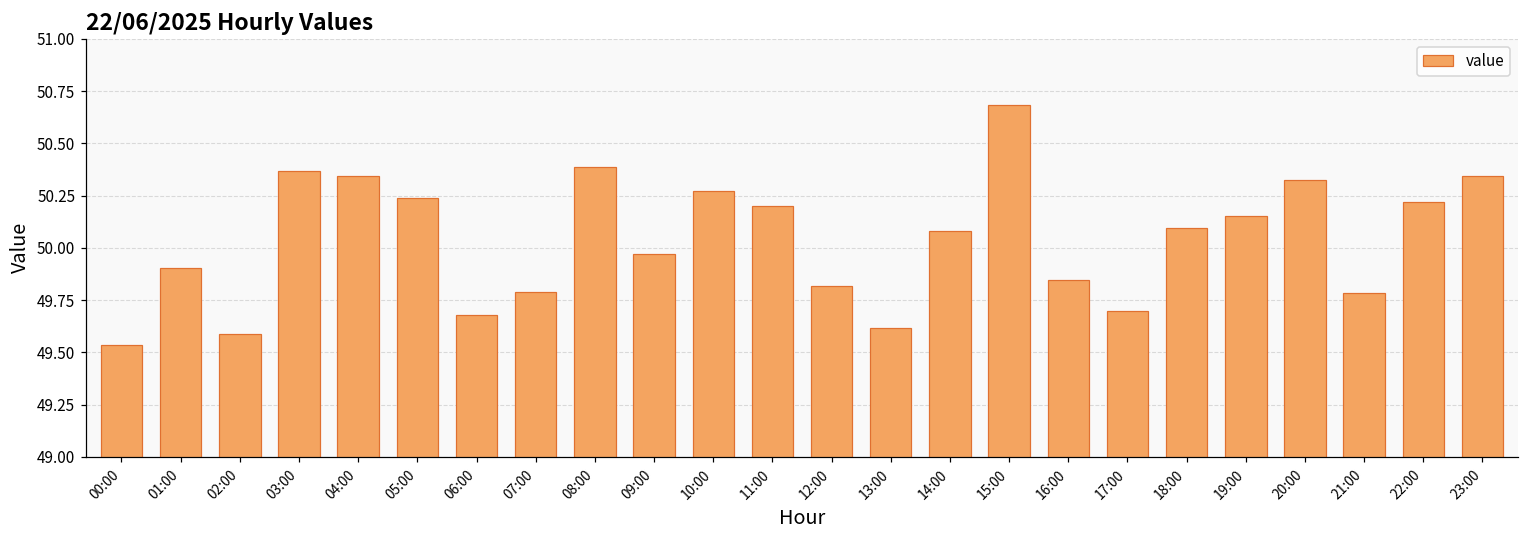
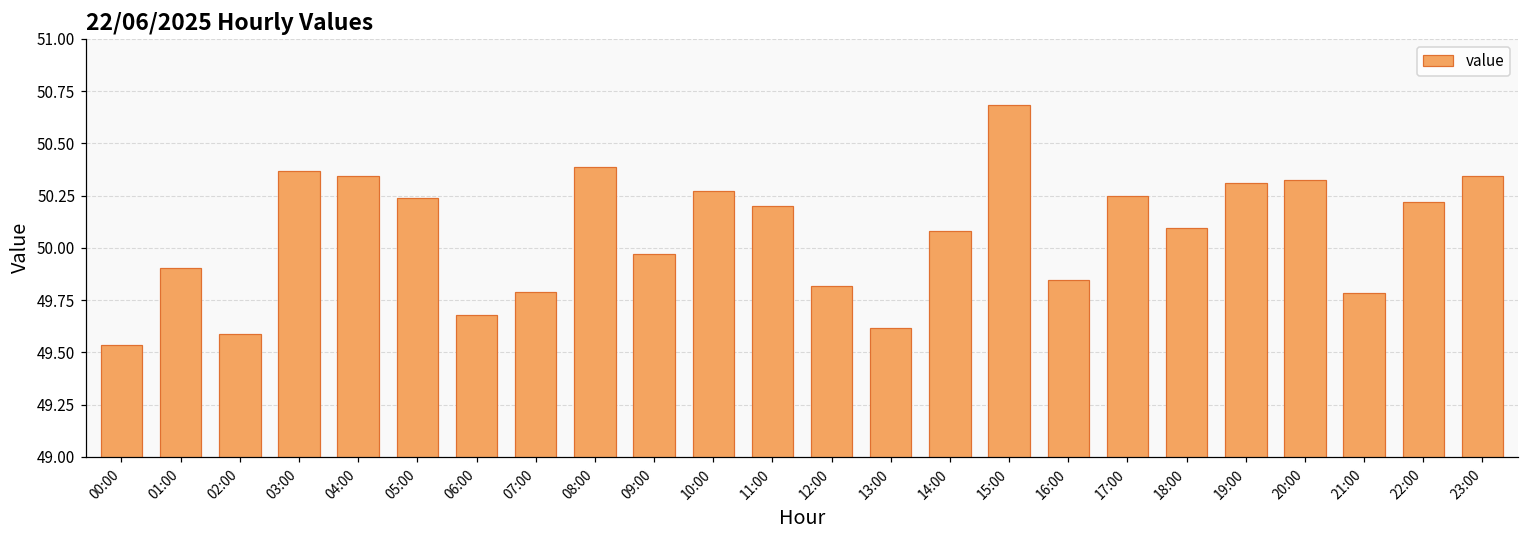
  {
    "00:00": 49.54,
    "01:00": 49.90,
    "02:00": 49.59,
    "03:00": 50.37,
    "04:00": 50.34,
    "05:00": 50.24,
    "06:00": 49.68,
    "07:00": 49.79,
    "08:00": 50.39,
    "09:00": 49.97,
    "10:00": 50.27,
    "11:00": 50.20,
    "12:00": 49.82,
    "13:00": 49.62,
    "14:00": 50.08,
    "15:00": 50.68,
    "16:00": 49.85,
-   "17:00": 49.70,
+   "17:00": 50.25,
    "18:00": 50.09,
-   "19:00": 50.15,
+   "19:00": 50.31,
    "20:00": 50.32,
    "21:00": 49.79,
    "22:00": 50.22,
    "23:00": 50.34
  }
